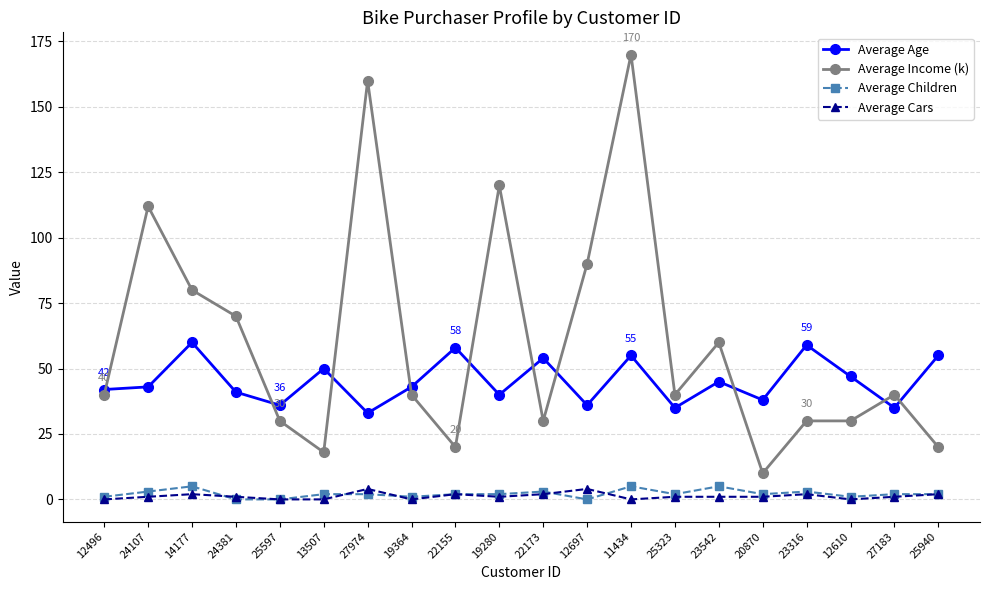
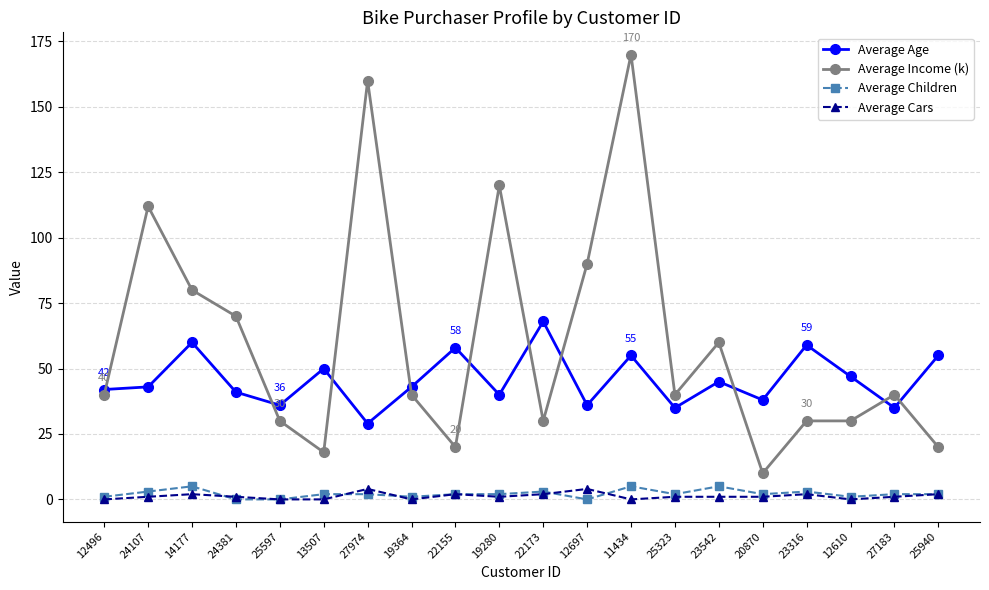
  {
    "Average Age": {
      "24107": 43,
      "14177": 60,
      "24381": 41,
      "13507": 50,
-     "27974": 33,
+     "27974": 29,
      "19364": 43,
      "19280": 40,
-     "22173": 54,
+     "22173": 68,
      "12697": 36,
      "25323": 35,
      "23542": 45,
      "20870": 38,
      "12610": 47,
      "27183": 35,
      "25940": 55
    },
    "Average Income (k)": {
      "22155": 20,
      "11434": 170,
      "23316": 30
    },
    "Average Children": {
      "12496": 1,
      "24107": 3,
      "14177": 5,
      "24381": 0,
      "13507": 2,
      "27974": 2,
      "19364": 1,
      "19280": 2,
      "22173": 3,
      "12697": 0,
      "11434": 5,
      "25323": 2,
      "23542": 5,
      "20870": 2,
      "23316": 3,
      "12610": 1,
      "27183": 2
    },
    "Average Cars": {
      "12496": 0,
      "24107": 1,
      "14177": 2,
      "24381": 1,
      "13507": 0,
      "27974": 4,
      "19364": 0,
      "19280": 1,
      "22173": 2,
      "12697": 4,
      "11434": 0,
      "25323": 1,
      "23542": 1,
      "20870": 1,
      "23316": 2,
      "12610": 0,
      "27183": 1
    }
  }
